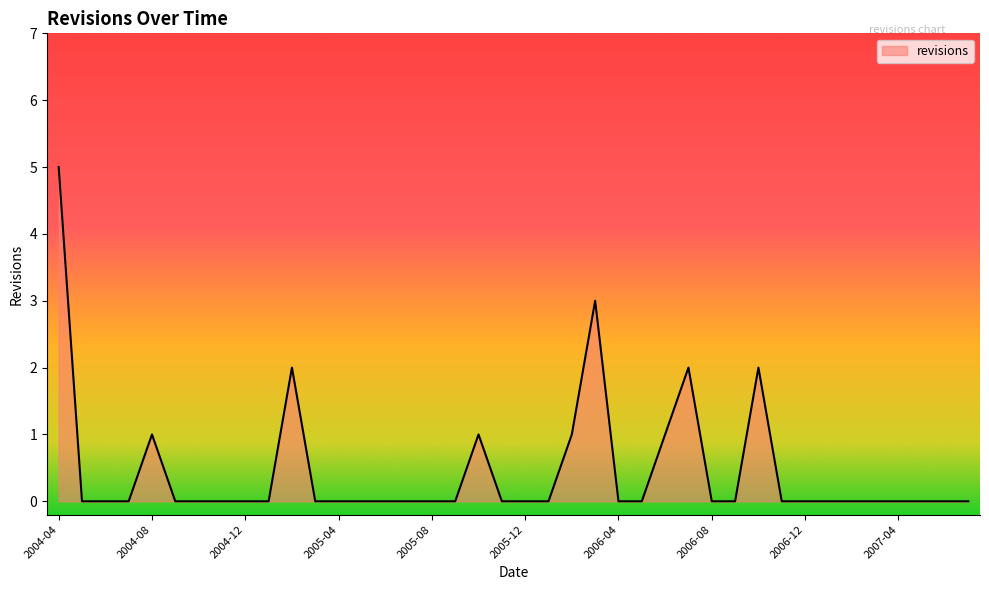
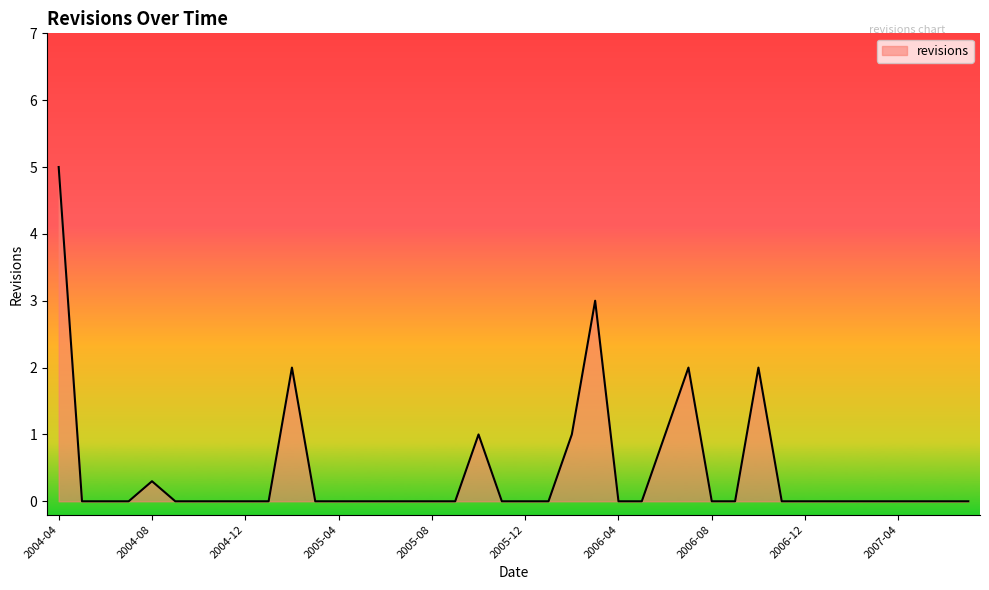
  {
    "2004-04": 5.0,
-   "2004-08": 1.0,
+   "2004-08": 0.3,
    "2004-12": 0.0,
    "2005-04": 0.0,
    "2005-08": 0.0,
    "2005-12": 0.0,
    "2006-04": 0.0,
    "2006-08": 0.0,
    "2006-12": 0.0,
    "2007-04": 0.0
  }
